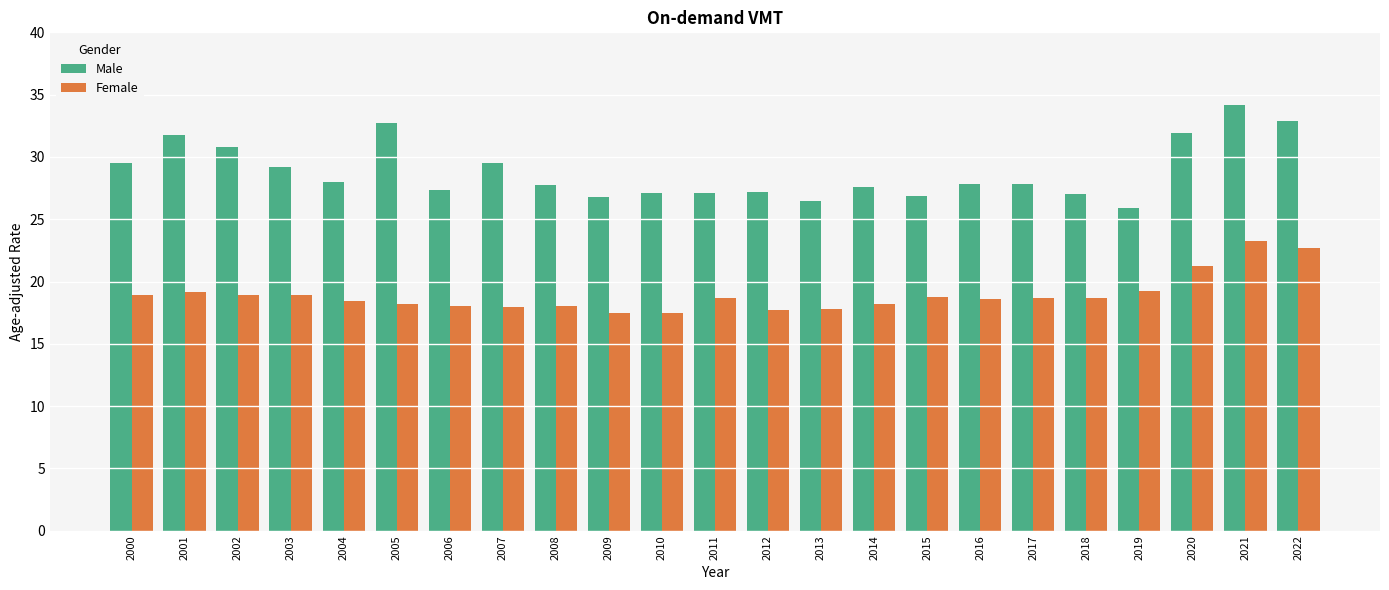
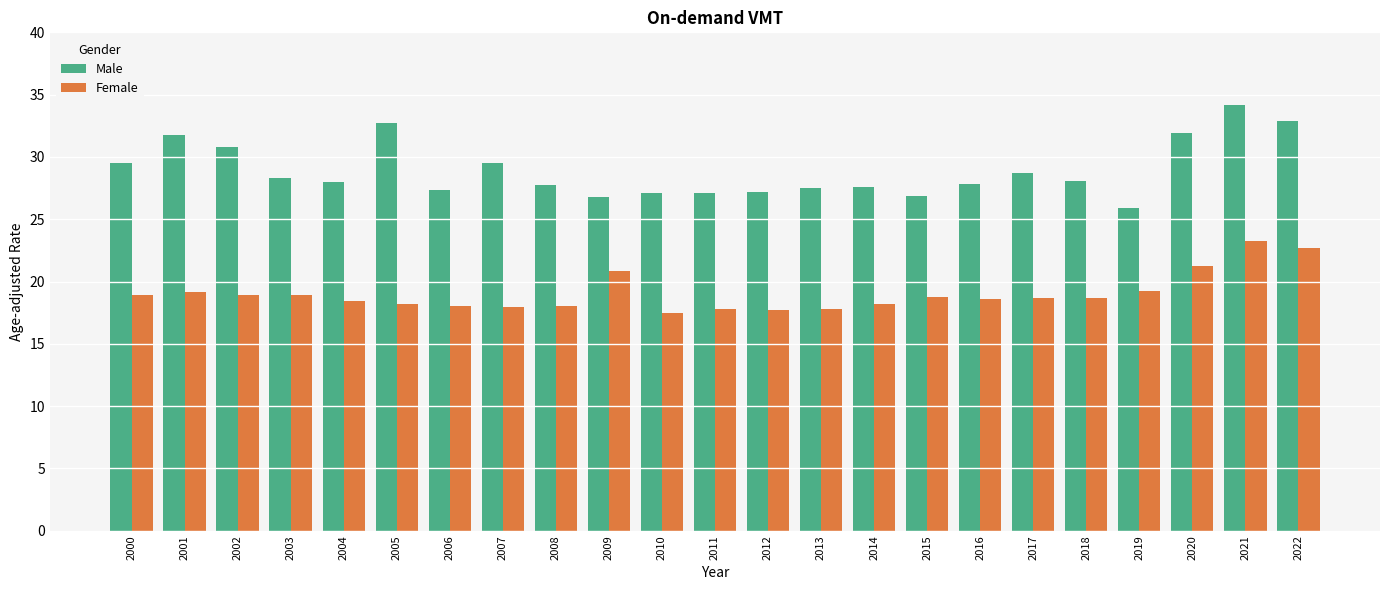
  {
    "Male": {
      "2000": 29.5,
      "2001": 31.8,
      "2002": 30.8,
-     "2003": 29.2,
+     "2003": 28.3,
      "2004": 28.0,
      "2005": 32.7,
      "2006": 27.4,
      "2007": 29.5,
      "2008": 27.7,
      "2009": 26.7,
      "2010": 27.1,
      "2011": 27.1,
      "2012": 27.2,
-     "2013": 26.5,
+     "2013": 27.5,
      "2014": 27.6,
      "2015": 26.9,
      "2016": 27.8,
-     "2017": 27.8,
-     "2018": 27.0,
+     "2017": 28.7,
+     "2018": 28.1,
      "2019": 25.9,
      "2020": 31.9,
      "2021": 34.2,
      "2022": 32.9
    },
    "Female": {
      "2000": 18.9,
      "2001": 19.1,
      "2002": 19.0,
      "2003": 18.9,
      "2004": 18.4,
      "2005": 18.2,
      "2006": 18.1,
      "2007": 17.9,
      "2008": 18.1,
-     "2009": 17.5,
+     "2009": 20.8,
      "2010": 17.5,
-     "2011": 18.7,
+     "2011": 17.8,
      "2012": 17.7,
      "2013": 17.8,
      "2014": 18.2,
      "2015": 18.7,
      "2016": 18.6,
      "2017": 18.7,
      "2018": 18.7,
      "2019": 19.2,
      "2020": 21.3,
      "2021": 23.3,
      "2022": 22.7
    }
  }
